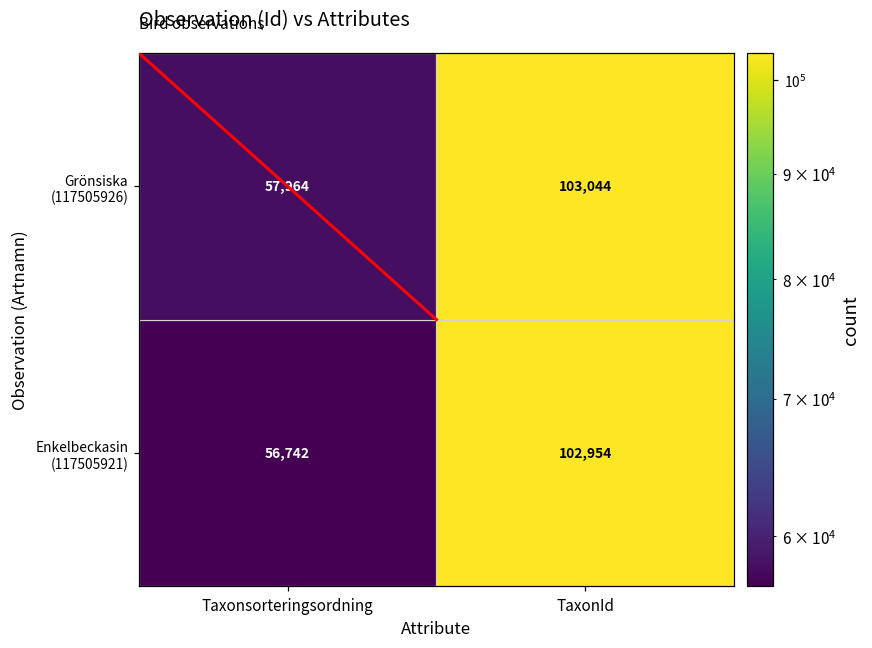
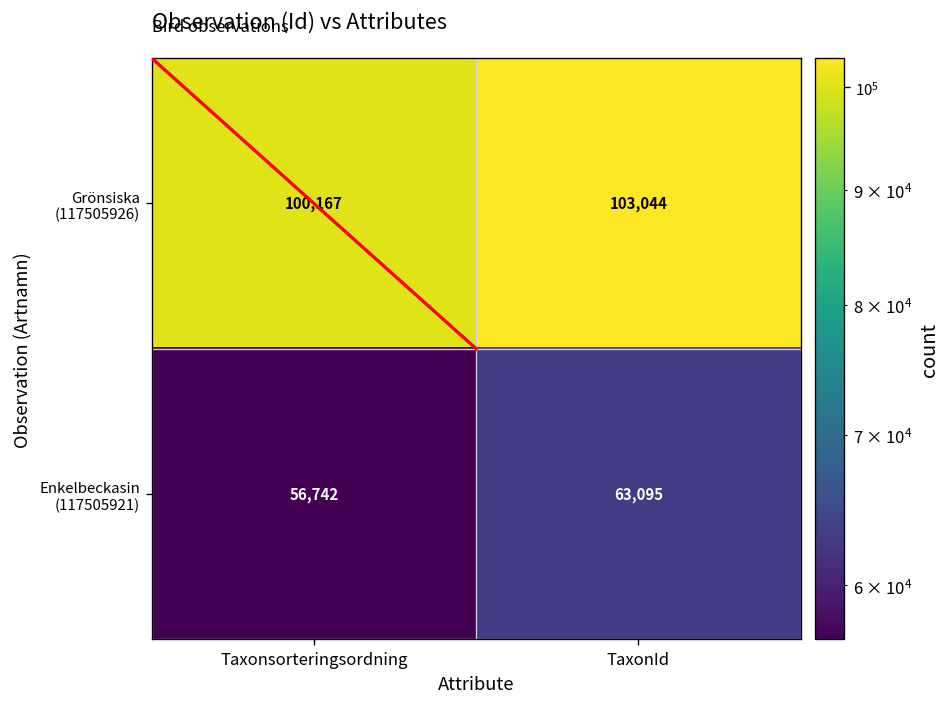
  {
    "Grönsiska (117505926)": {
-     "Taxonsorteringsordning": "57,964",
+     "Taxonsorteringsordning": "100,167",
      "TaxonId": "103,044"
    },
    "Enkelbeckasin (117505921)": {
      "Taxonsorteringsordning": "56,742",
-     "TaxonId": "102,954"
+     "TaxonId": "63,095"
    }
  }
